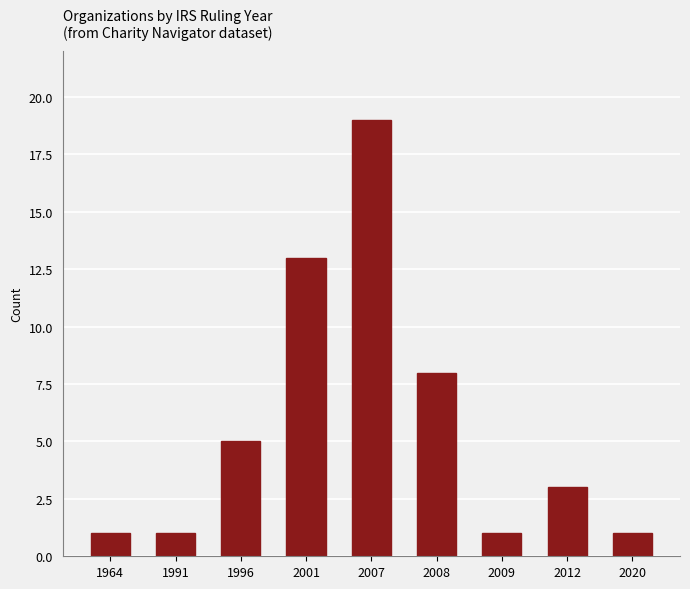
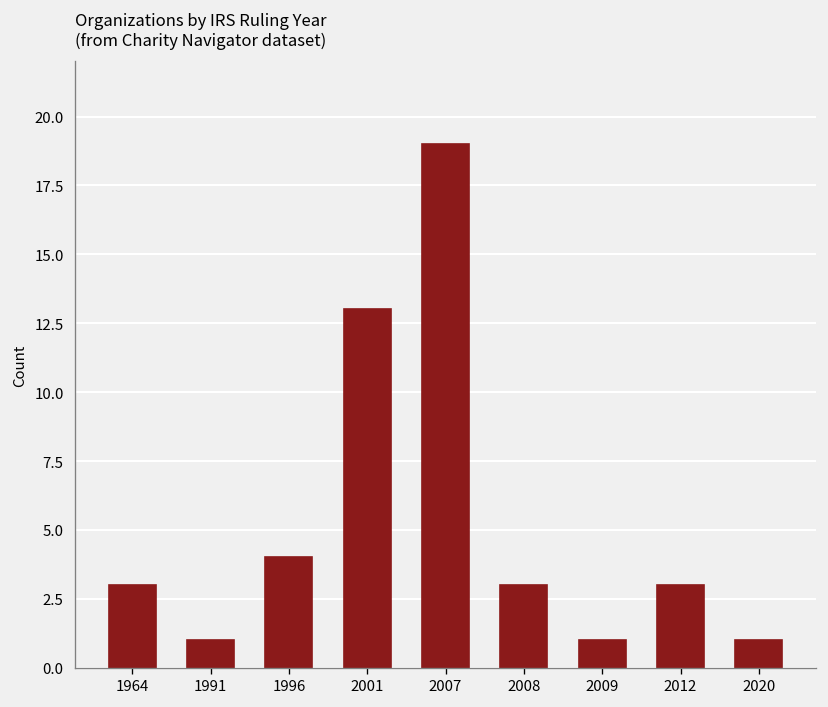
  {
-   "1964": 1,
+   "1964": 3,
    "1991": 1,
-   "1996": 5,
+   "1996": 4,
    "2001": 13,
    "2007": 19,
-   "2008": 8,
+   "2008": 3,
    "2009": 1,
    "2012": 3,
    "2020": 1
  }
